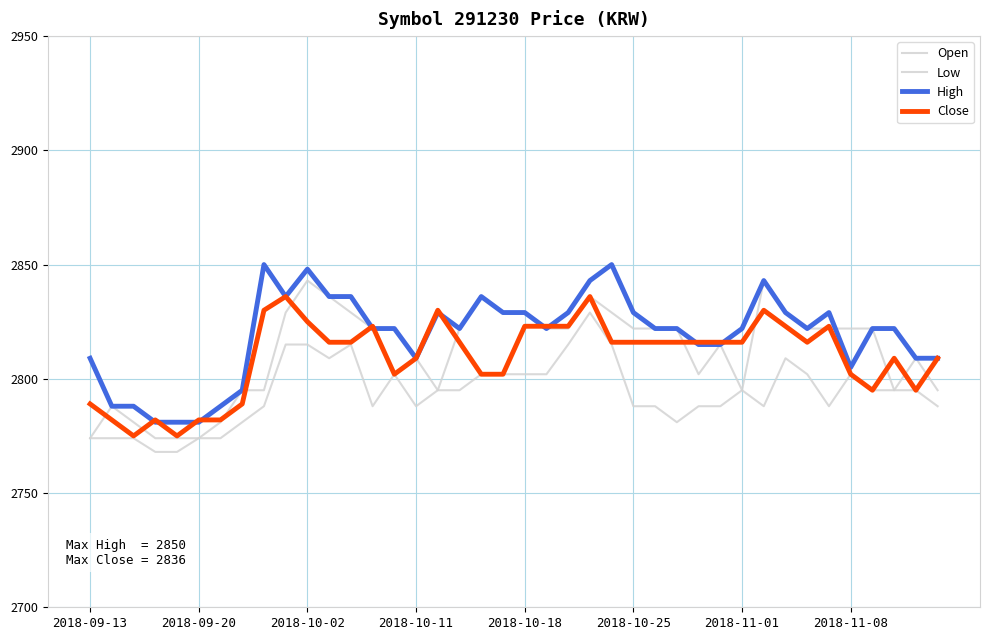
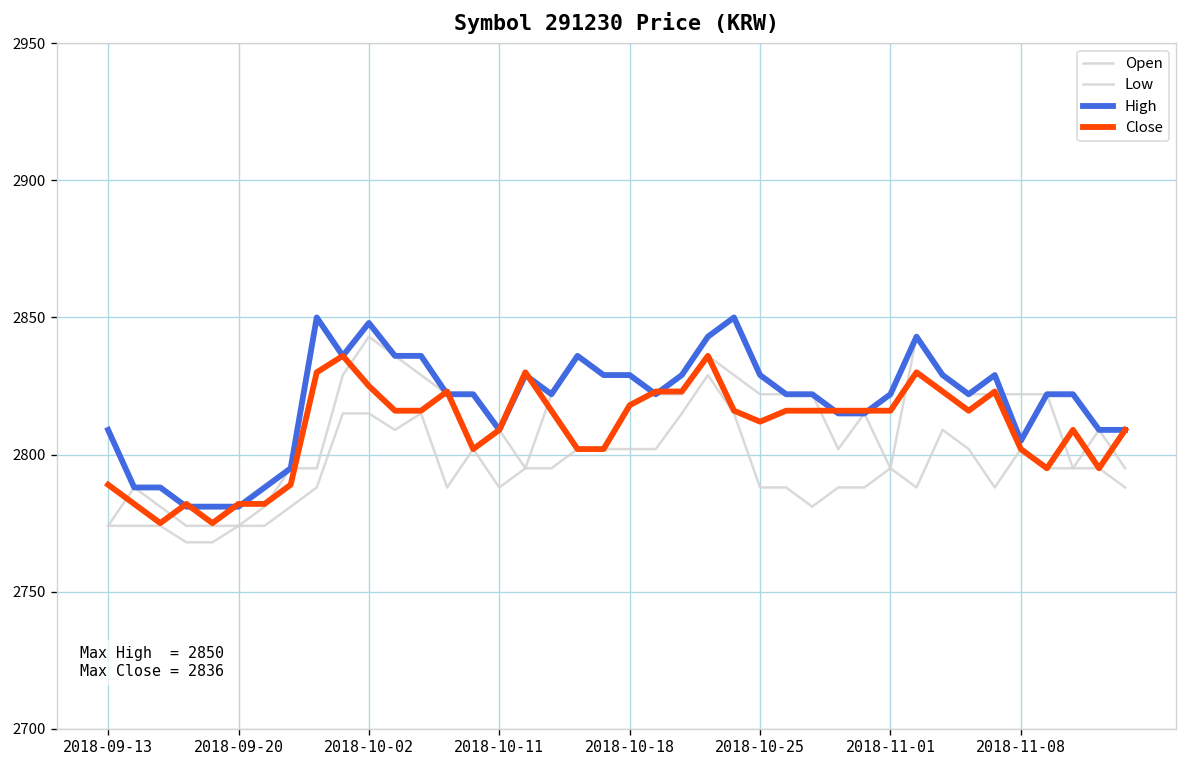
  {
    "High": {
      "2018-09-13": 2809,
      "2018-10-02": 2848,
      "2018-10-25": 2829,
      "2018-11-01": 2822,
      "2018-11-08": 2805
    },
    "Close": {
      "2018-09-13": 2789,
      "2018-10-02": 2825,
-     "2018-10-18": 2823,
-     "2018-10-25": 2816,
+     "2018-10-18": 2818,
+     "2018-10-25": 2812,
      "2018-11-01": 2816
    }
  }
